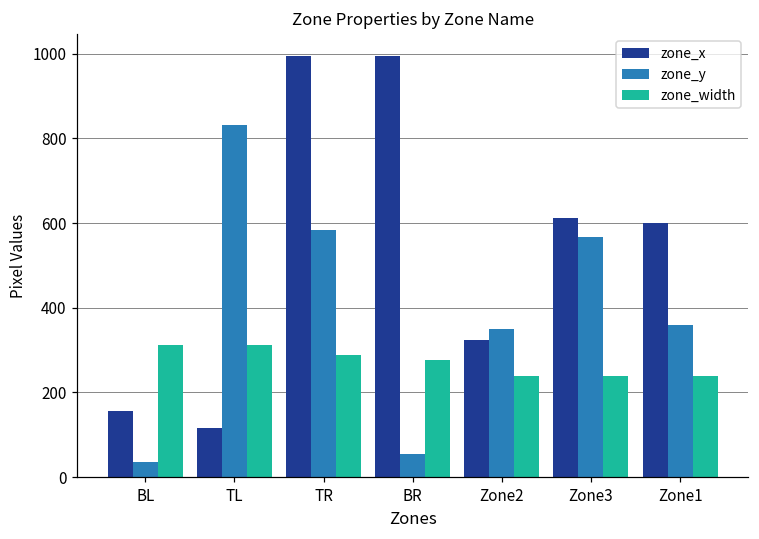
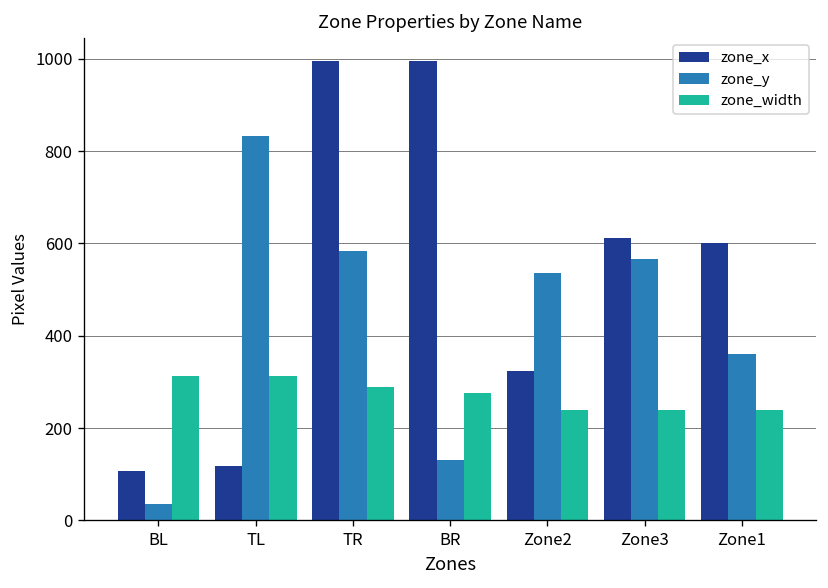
  {
    "zone_x": {
-     "BL": 160,
+     "BL": 110,
      "TL": 120,
      "TR": 1000,
      "BR": 1000,
      "Zone2": 320,
      "Zone3": 610,
      "Zone1": 600
    },
    "zone_y": {
      "BL": 40,
      "TL": 830,
      "TR": 580,
-     "BR": 50,
-     "Zone2": 350,
+     "BR": 130,
+     "Zone2": 540,
      "Zone3": 570,
      "Zone1": 360
    },
    "zone_width": {
      "BL": 310,
      "TL": 310,
      "TR": 290,
      "BR": 280,
      "Zone2": 240,
      "Zone3": 240,
      "Zone1": 240
    }
  }
